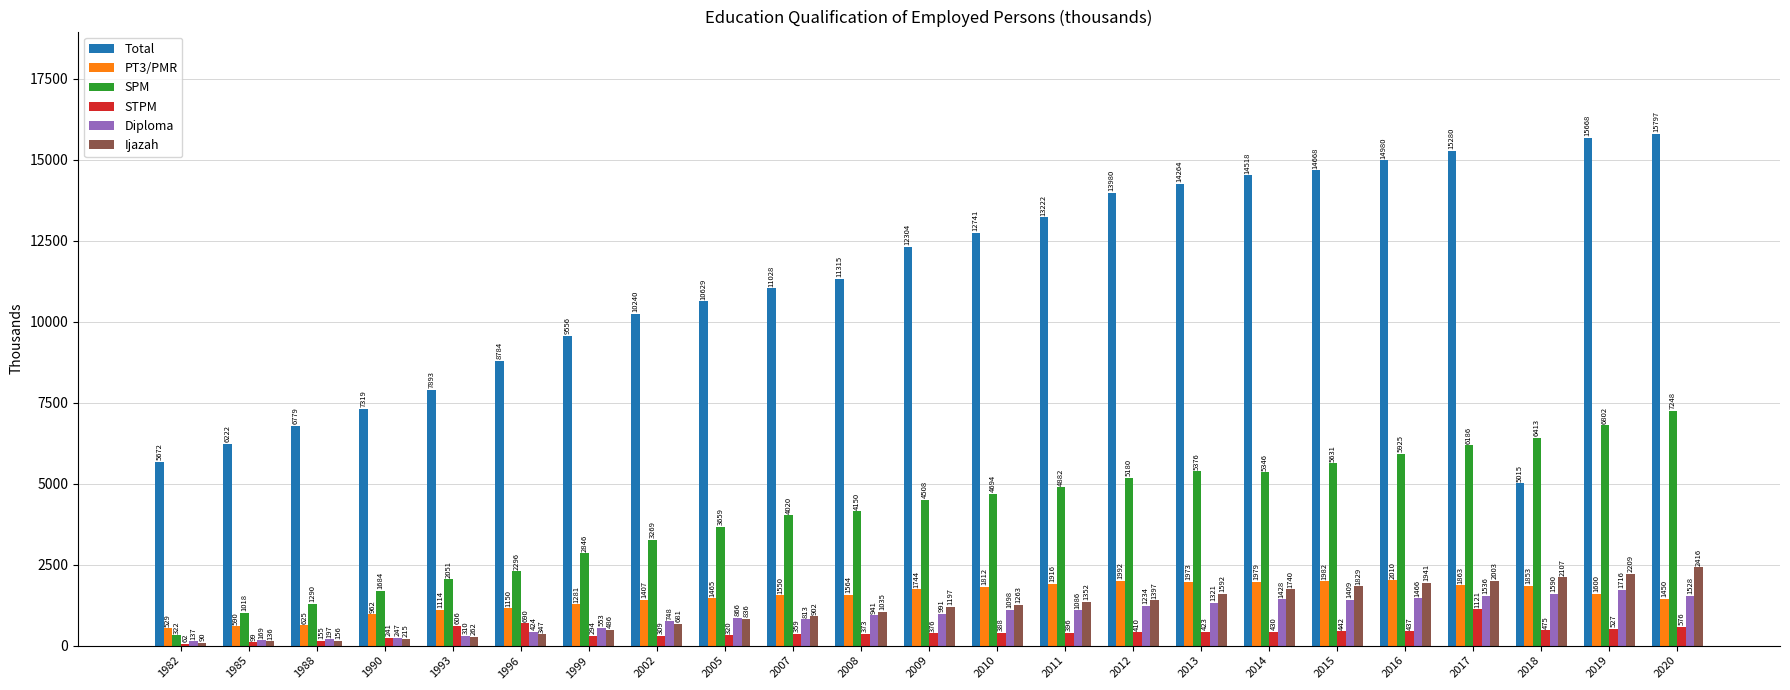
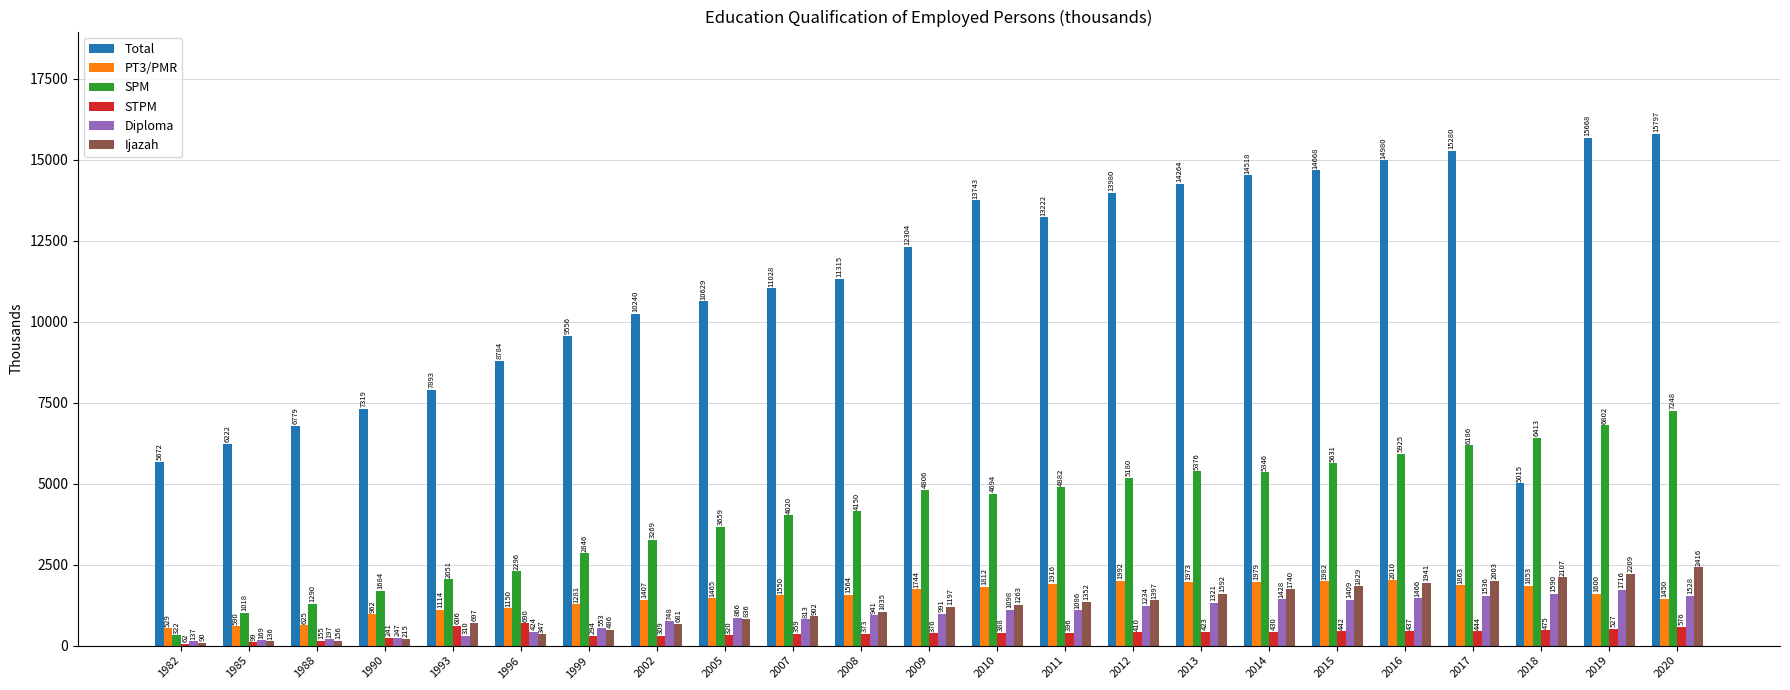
  {
    "Total": {
      "1982": 5672,
      "1985": 6222,
      "1988": 6779,
      "1990": 7319,
      "1993": 7893,
      "1996": 8784,
      "1999": 9556,
      "2002": 10240,
      "2005": 10629,
      "2007": 11028,
      "2008": 11315,
      "2009": 12304,
-     "2010": 12741,
+     "2010": 13743,
      "2011": 13222,
      "2012": 13980,
      "2013": 14264,
      "2014": 14518,
      "2015": 14668,
      "2016": 14980,
      "2017": 15280,
      "2018": 5015,
      "2019": 15668,
      "2020": 15797
    },
    "PT3/PMR": {
      "1982": 529,
      "1985": 590,
      "1988": 625,
      "1990": 962,
      "1993": 1114,
      "1996": 1150,
      "1999": 1281,
      "2002": 1407,
      "2005": 1465,
      "2007": 1550,
      "2008": 1564,
      "2009": 1744,
      "2010": 1812,
      "2011": 1916,
      "2012": 1992,
      "2013": 1973,
      "2014": 1979,
      "2015": 1982,
      "2016": 2010,
      "2017": 1863,
      "2018": 1853,
      "2019": 1600,
      "2020": 1450
    },
    "SPM": {
      "1982": 322,
      "1985": 1018,
      "1988": 1290,
      "1990": 1684,
      "1993": 2051,
      "1996": 2296,
      "1999": 2846,
      "2002": 3269,
      "2005": 3659,
      "2007": 4020,
      "2008": 4150,
-     "2009": 4508,
+     "2009": 4806,
      "2010": 4694,
      "2011": 4882,
      "2012": 5180,
      "2013": 5376,
      "2014": 5346,
      "2015": 5631,
      "2016": 5925,
      "2017": 6186,
      "2018": 6413,
      "2019": 6802,
      "2020": 7248
    },
    "STPM": {
      "1982": 62,
      "1985": 99,
      "1988": 155,
      "1990": 241,
      "1993": 606,
      "1996": 690,
      "1999": 294,
      "2002": 309,
      "2005": 320,
      "2007": 359,
      "2008": 373,
      "2009": 376,
      "2010": 388,
      "2011": 396,
      "2012": 410,
      "2013": 423,
      "2014": 430,
      "2015": 442,
      "2016": 437,
-     "2017": 1121,
+     "2017": 444,
      "2018": 475,
      "2019": 527,
      "2020": 576
    },
    "Diploma": {
      "1982": 137,
      "1985": 169,
      "1988": 197,
      "1990": 247,
      "1993": 310,
      "1996": 424,
      "1999": 553,
      "2002": 748,
      "2005": 866,
      "2007": 813,
      "2008": 941,
      "2009": 991,
      "2010": 1098,
      "2011": 1086,
      "2012": 1234,
      "2013": 1321,
      "2014": 1428,
      "2015": 1409,
      "2016": 1466,
      "2017": 1536,
      "2018": 1590,
      "2019": 1716,
      "2020": 1528
    },
    "Ijazah": {
      "1982": 90,
      "1985": 136,
      "1988": 156,
      "1990": 215,
-     "1993": 262,
+     "1993": 697,
      "1996": 347,
      "1999": 486,
      "2002": 681,
      "2005": 836,
      "2007": 902,
      "2008": 1035,
      "2009": 1197,
      "2010": 1263,
      "2011": 1352,
      "2012": 1397,
      "2013": 1592,
      "2014": 1740,
      "2015": 1829,
      "2016": 1941,
      "2017": 2003,
      "2018": 2107,
      "2019": 2209,
      "2020": 2416
    }
  }
